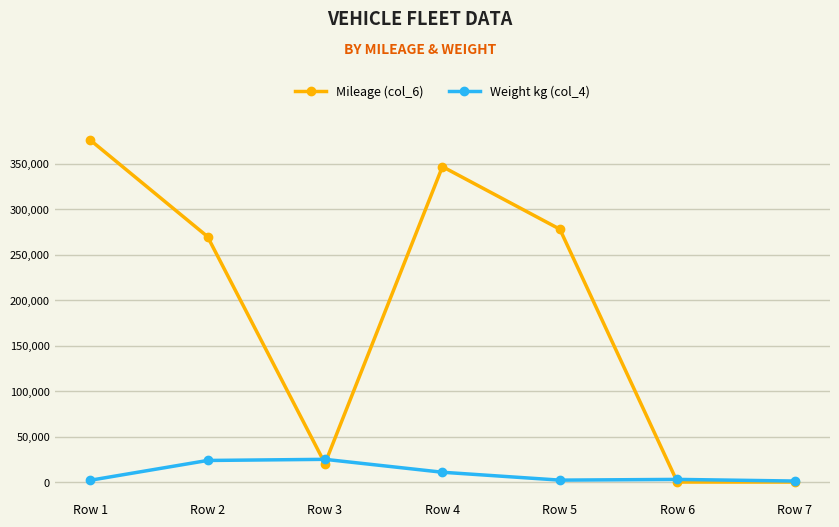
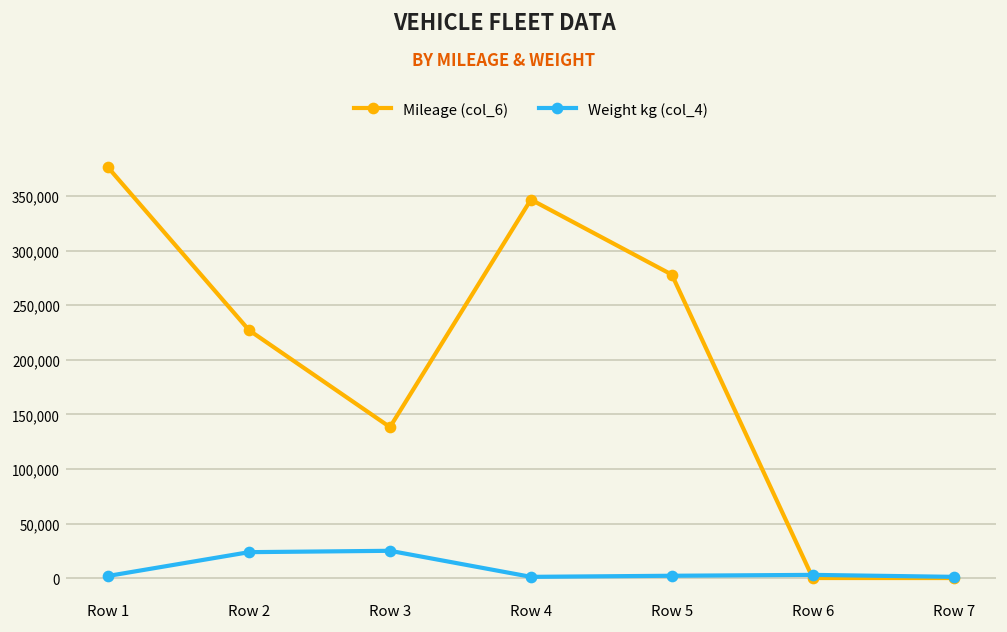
  {
    "Mileage (col_6)": {
      "Row 1": "380,000",
-     "Row 2": "270,000",
-     "Row 3": "20,000",
+     "Row 2": "230,000",
+     "Row 3": "140,000",
      "Row 4": "350,000",
      "Row 5": "280,000",
      "Row 6": "0"
    },
    "Weight kg (col_4)": {
      "Row 1": "0",
      "Row 2": "20,000",
      "Row 3": "30,000",
-     "Row 4": "10,000",
+     "Row 4": "0",
      "Row 5": "0",
      "Row 6": "0"
    }
  }
